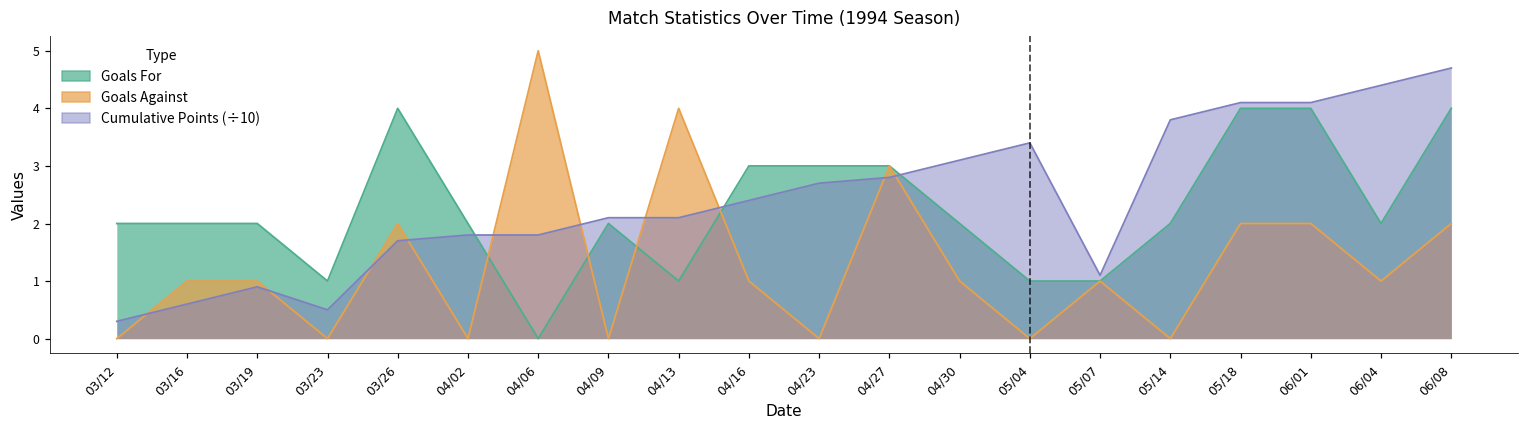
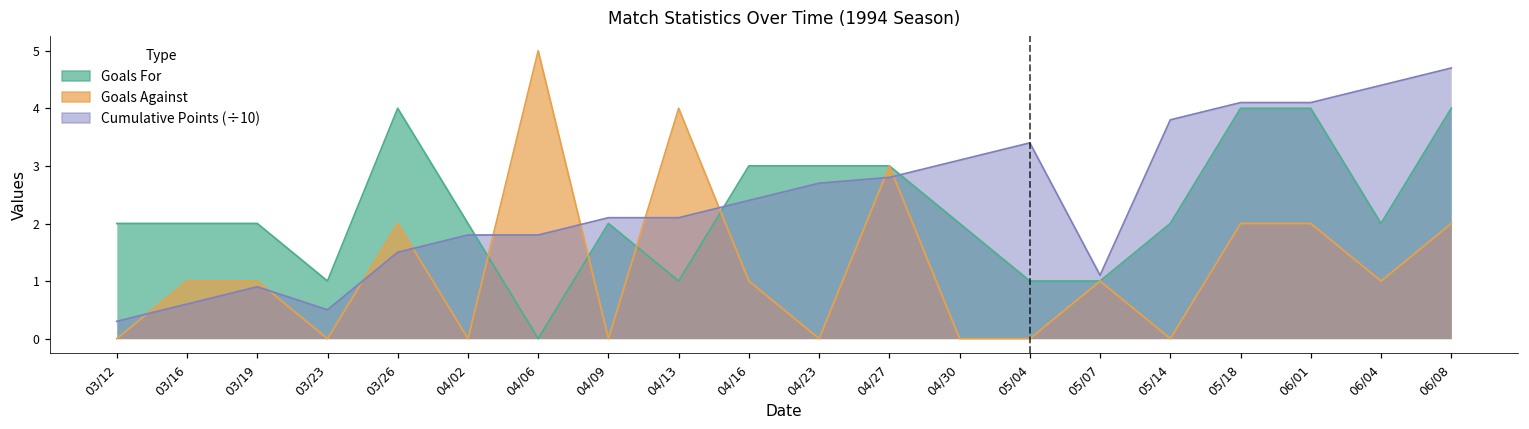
  {
    "Goals For": {
      "03/12": 2.0,
      "03/16": 2.0,
      "03/19": 2.0,
      "03/23": 1.0,
      "03/26": 4.0,
      "04/02": 2.0,
      "04/06": 0.0,
      "04/09": 2.0,
      "04/13": 1.0,
      "04/16": 3.0,
      "04/23": 3.0,
      "04/30": 2.0,
      "05/04": 1.0,
      "05/14": 2.0,
      "05/18": 4.0,
      "06/01": 4.0,
      "06/04": 2.0,
      "06/08": 4.0
    },
    "Goals Against": {
      "03/12": 0,
      "03/16": 1,
      "03/19": 1,
      "03/23": 0,
      "03/26": 2,
      "04/02": 0,
      "04/06": 5,
      "04/09": 0,
      "04/13": 4,
      "04/16": 1,
      "04/23": 0,
-     "04/30": 1,
+     "04/30": 0,
      "05/04": 0,
      "05/14": 0,
      "05/18": 2,
      "06/01": 2,
      "06/04": 1,
      "06/08": 2
    },
    "Cumulative Points (÷10)": {
      "03/12": 0.3,
      "03/16": 0.6,
      "03/19": 0.9,
      "03/23": 0.5,
-     "03/26": 1.7,
+     "03/26": 1.5,
      "04/02": 1.8,
      "04/06": 1.8,
      "04/09": 2.1,
      "04/13": 2.1,
      "04/16": 2.4,
      "04/23": 2.7,
      "04/27": 2.8,
      "04/30": 3.1,
      "05/04": 3.4,
      "05/07": 1.1,
      "05/14": 3.8,
      "05/18": 4.1,
      "06/01": 4.1,
      "06/04": 4.4,
      "06/08": 4.7
    }
  }
